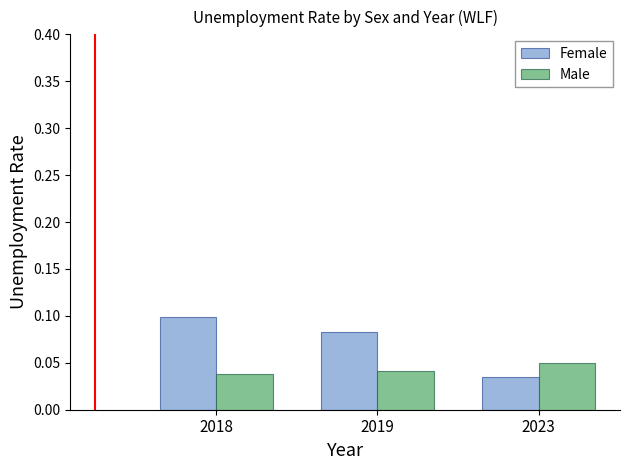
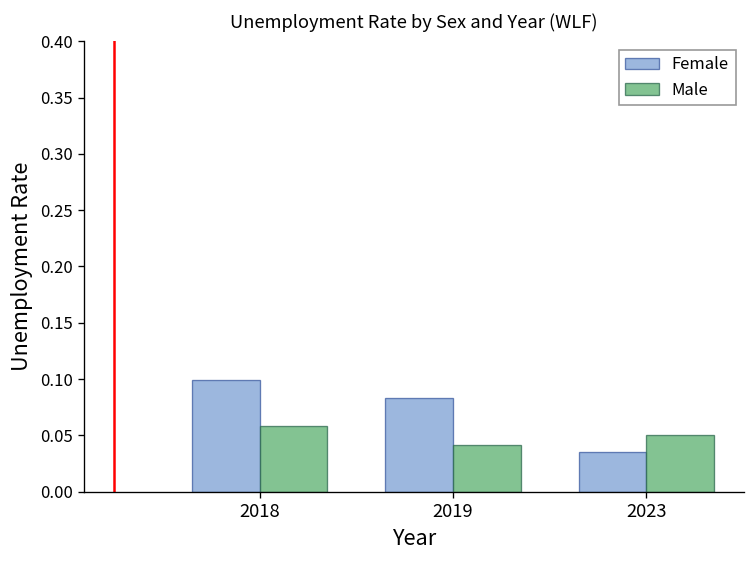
  {
    "Female": {
      "2018": 0.10,
      "2019": 0.08,
      "2023": 0.04
    },
    "Male": {
-     "2018": 0.04,
+     "2018": 0.06,
      "2019": 0.04,
      "2023": 0.05
    }
  }
